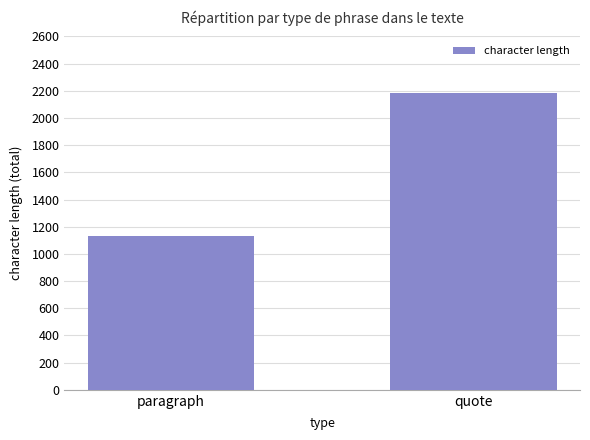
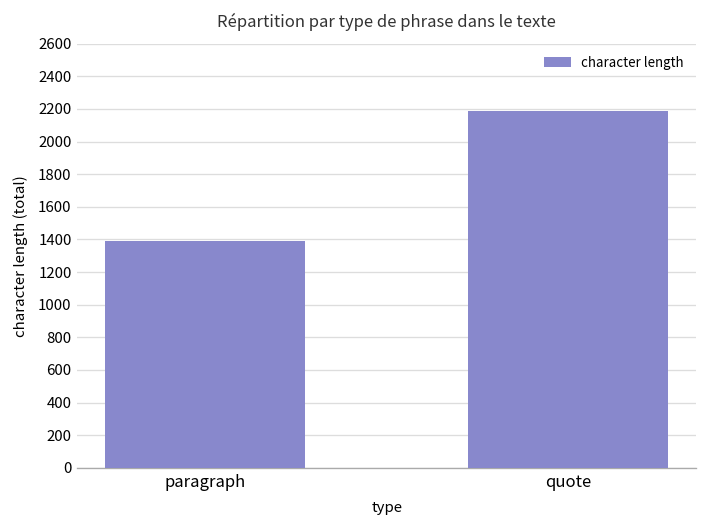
  {
-   "paragraph": 1130,
+   "paragraph": 1390,
    "quote": 2190
  }
